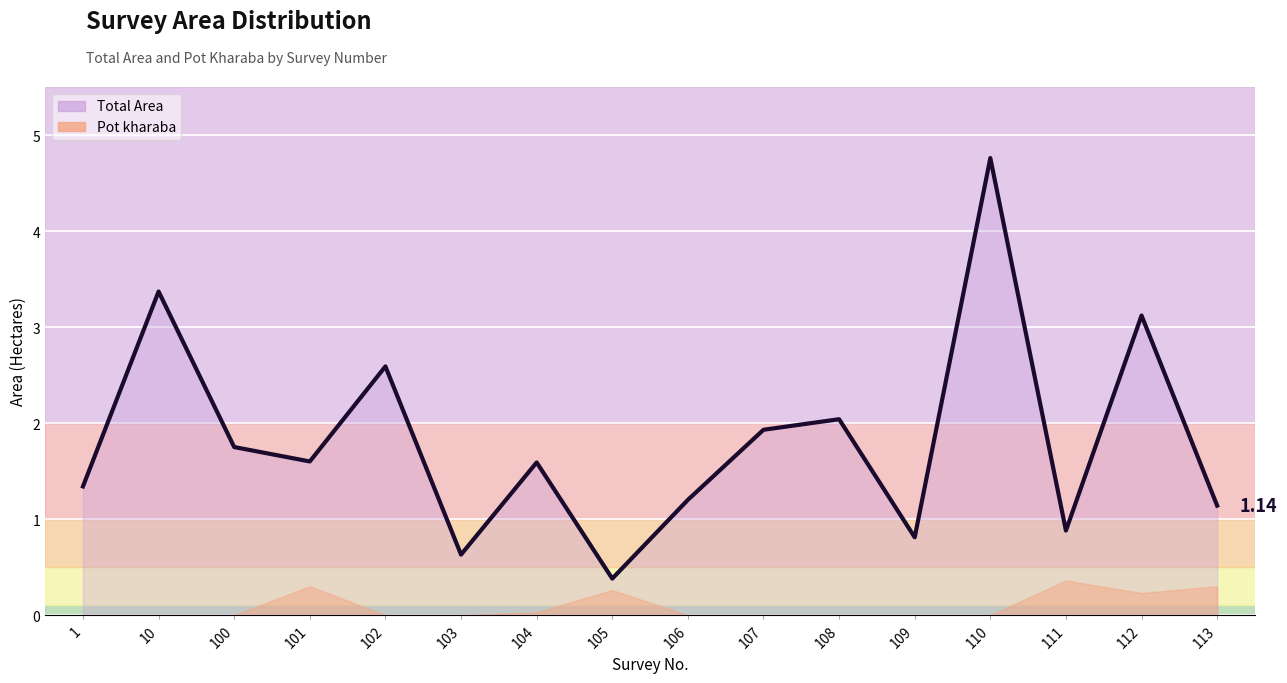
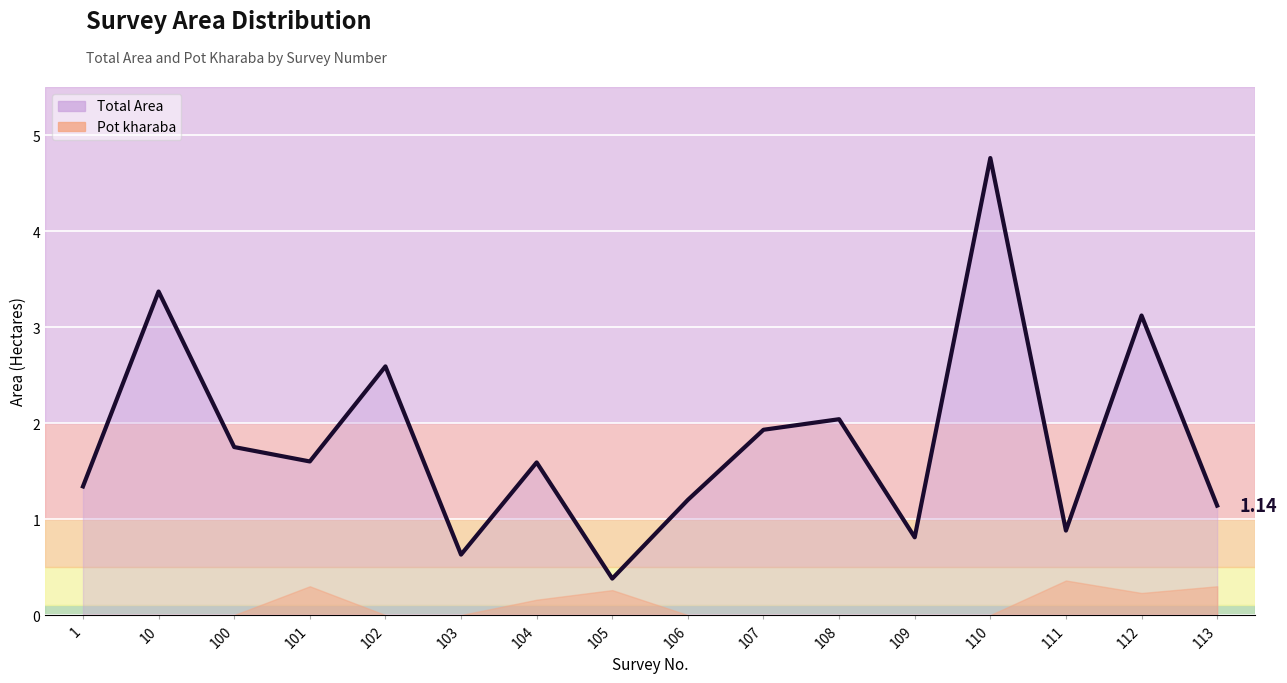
  {
    "Pot kharaba": {
      "1": 0.0,
      "10": 0.0,
      "100": 0.0,
      "101": 0.3,
      "102": 0.0,
      "103": 0.0,
-     "104": 0.0,
+     "104": 0.2,
      "105": 0.3,
      "106": 0.0,
      "107": 0.0,
      "108": 0.0,
      "109": 0.0,
      "110": 0.0,
      "111": 0.4,
      "112": 0.2,
      "113": 0.3
    }
  }
